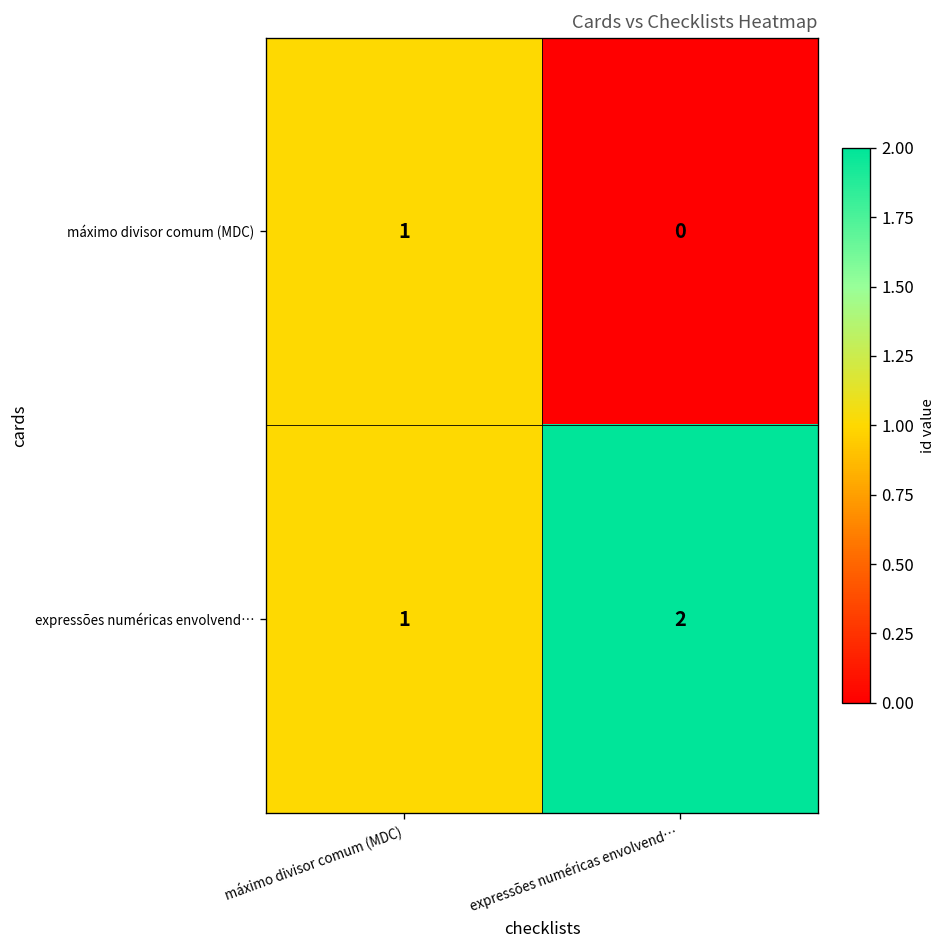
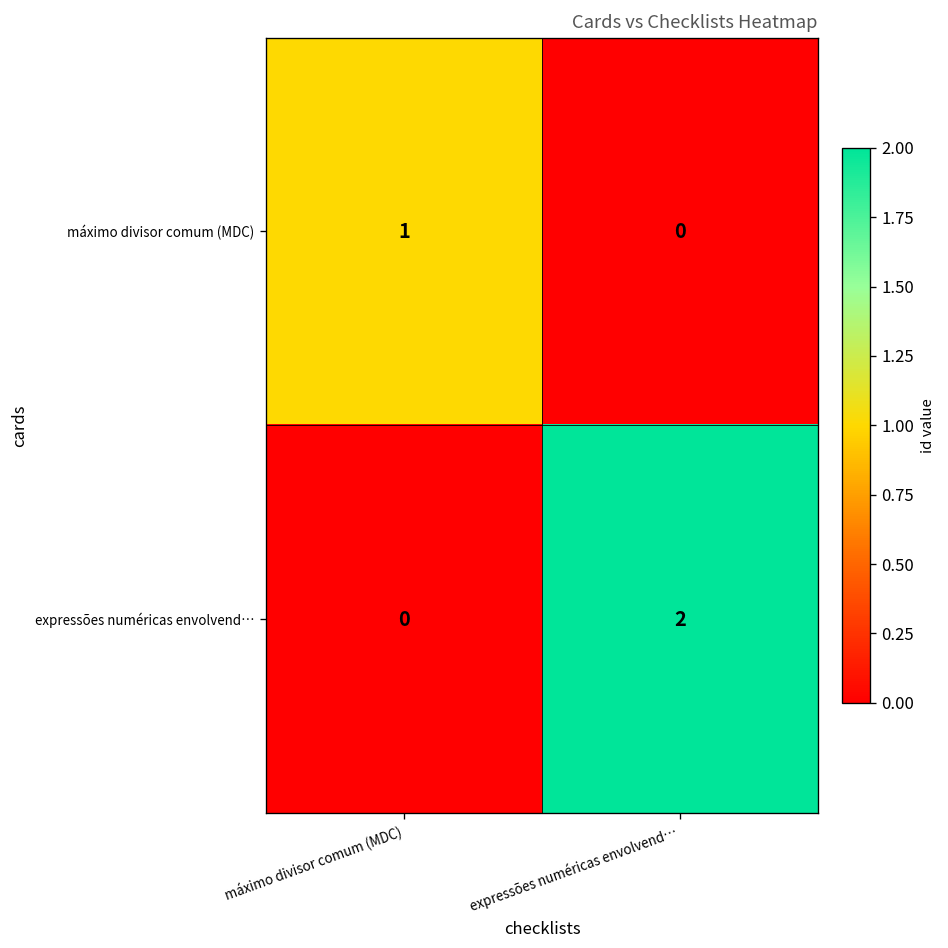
  {
    "máximo divisor comum (MDC)": {
      "máximo divisor comum (MDC)": 1,
      "expressões numéricas envolvend…": 0
    },
    "expressões numéricas envolvend…": {
-     "máximo divisor comum (MDC)": 1,
+     "máximo divisor comum (MDC)": 0,
      "expressões numéricas envolvend…": 2
    }
  }
